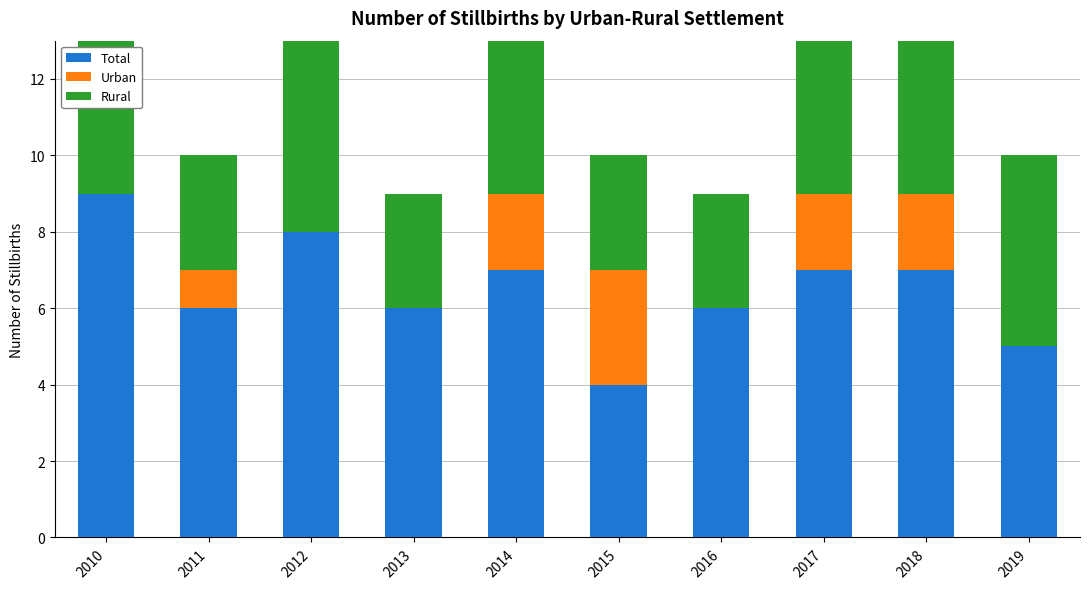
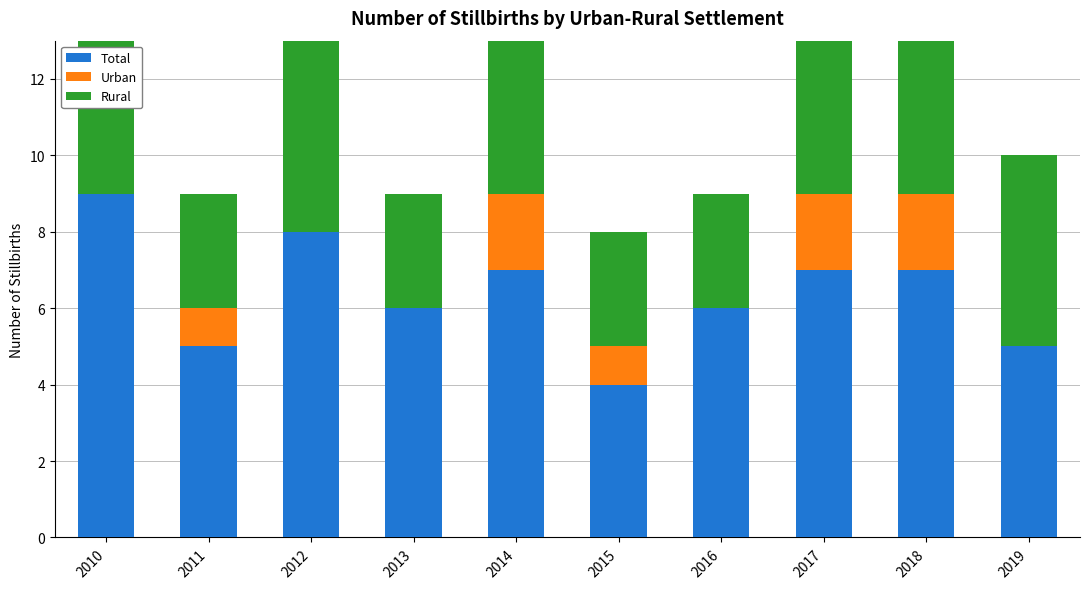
  {
    "Total": {
      "2010": 9,
-     "2011": 6,
+     "2011": 5,
      "2012": 8,
      "2013": 6,
      "2014": 7,
      "2015": 4,
      "2016": 6,
      "2017": 7,
      "2018": 7,
      "2019": 5
    },
    "Urban": {
-     "2015": 3
+     "2015": 1
    },
    "Rural": {
      "2011": 3,
      "2013": 3,
      "2015": 3,
      "2016": 3,
      "2019": 5
    }
  }
